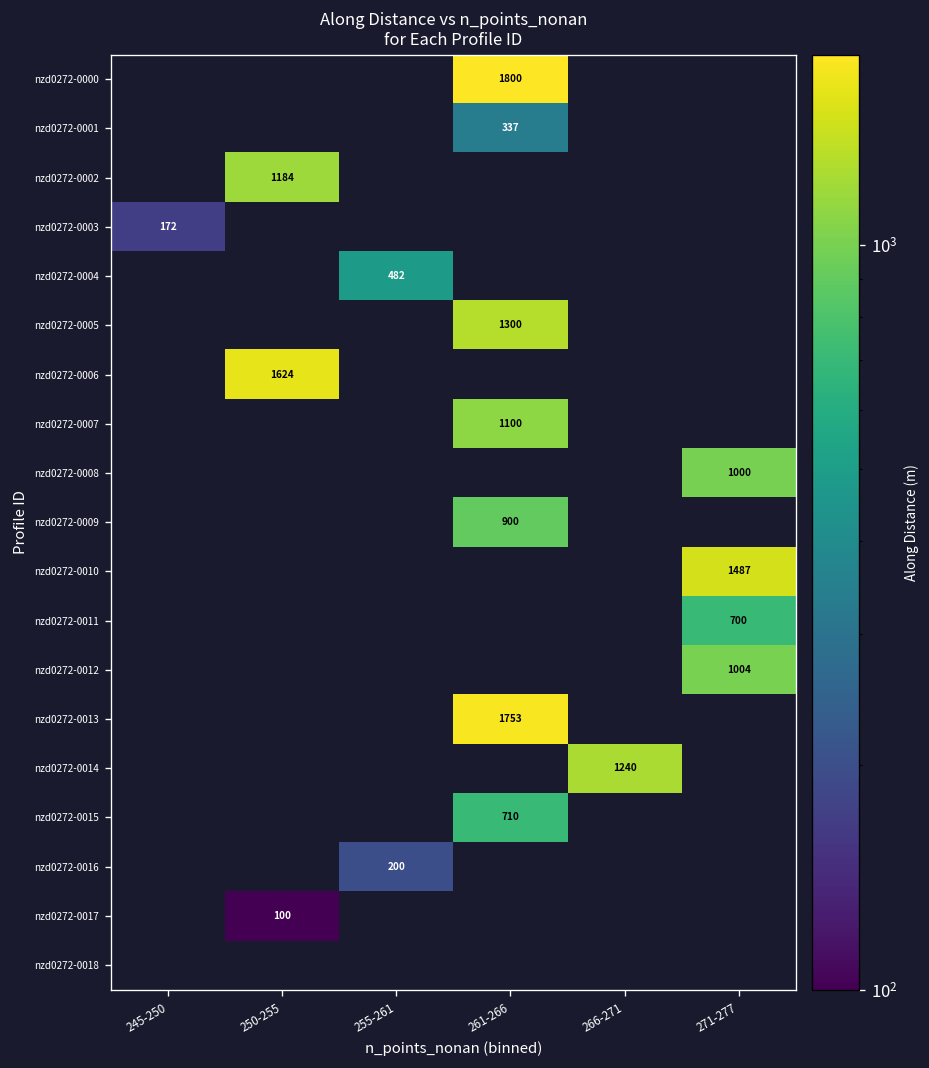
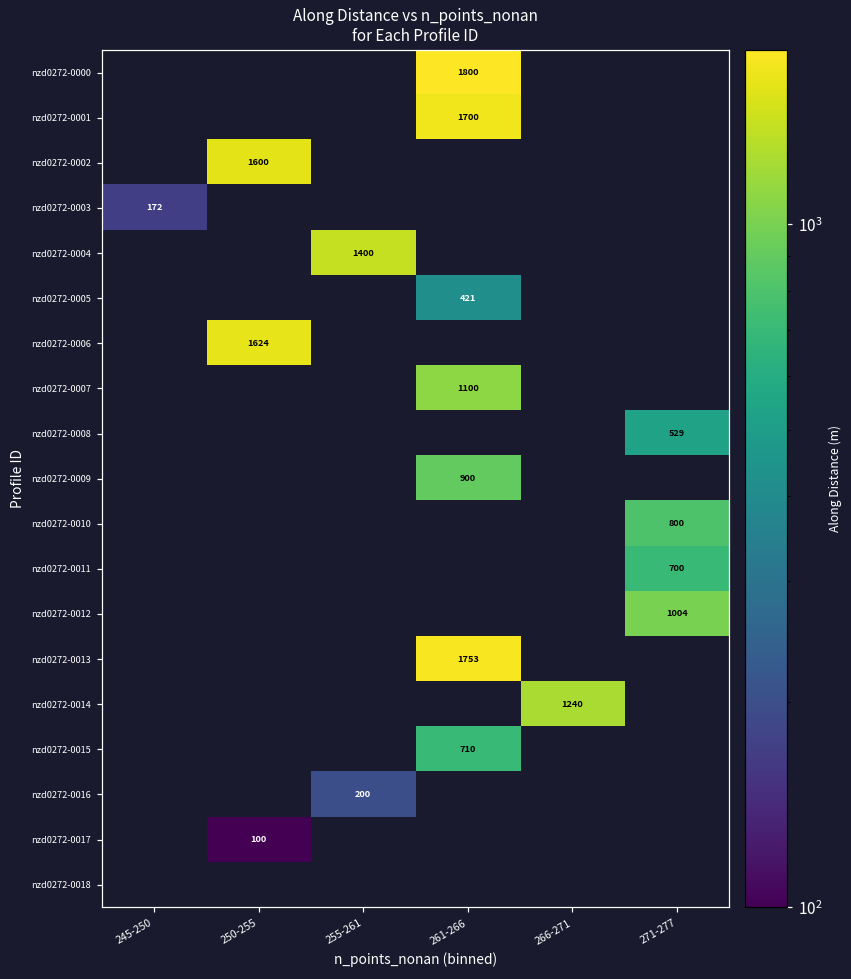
  {
    "nzd0272-0000": {
      "261-266": 1800
    },
    "nzd0272-0001": {
-     "261-266": 337
+     "261-266": 1700
    },
    "nzd0272-0002": {
-     "250-255": 1184
+     "250-255": 1600
    },
    "nzd0272-0003": {
      "245-250": 172
    },
    "nzd0272-0004": {
-     "255-261": 482
+     "255-261": 1400
    },
    "nzd0272-0005": {
-     "261-266": 1300
+     "261-266": 421
    },
    "nzd0272-0006": {
      "250-255": 1624
    },
    "nzd0272-0007": {
      "261-266": 1100
    },
    "nzd0272-0008": {
-     "271-277": 1000
+     "271-277": 529
    },
    "nzd0272-0009": {
      "261-266": 900
    },
    "nzd0272-0010": {
-     "271-277": 1487
+     "271-277": 800
    },
    "nzd0272-0011": {
      "271-277": 700
    },
    "nzd0272-0012": {
      "271-277": 1004
    },
    "nzd0272-0013": {
      "261-266": 1753
    },
    "nzd0272-0014": {
      "266-271": 1240
    },
    "nzd0272-0015": {
      "261-266": 710
    },
    "nzd0272-0016": {
      "255-261": 200
    },
    "nzd0272-0017": {
      "250-255": 100
    }
  }
